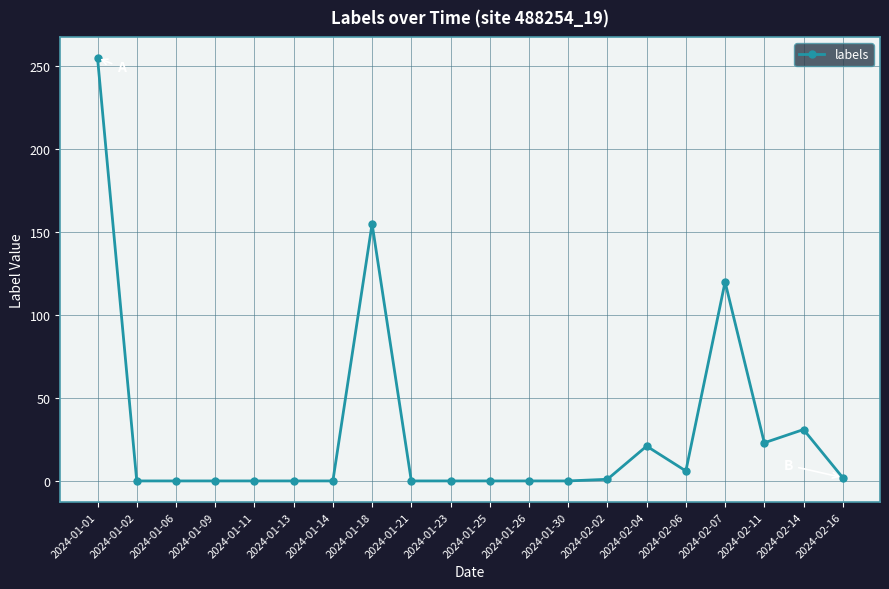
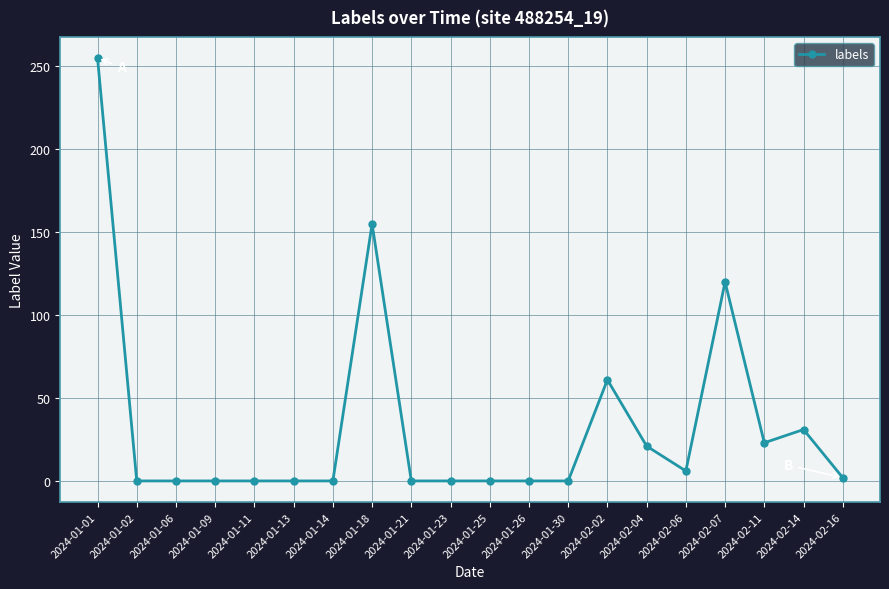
  {
    "2024-01-01": 255,
    "2024-01-02": 0,
    "2024-01-06": 0,
    "2024-01-09": 0,
    "2024-01-11": 0,
    "2024-01-13": 0,
    "2024-01-14": 0,
    "2024-01-18": 155,
    "2024-01-21": 0,
    "2024-01-23": 0,
    "2024-01-25": 0,
    "2024-01-26": 0,
    "2024-01-30": 0,
-   "2024-02-02": 1,
+   "2024-02-02": 61,
    "2024-02-04": 21,
    "2024-02-06": 6,
    "2024-02-07": 120,
    "2024-02-11": 23,
    "2024-02-14": 31,
    "2024-02-16": 2
  }
